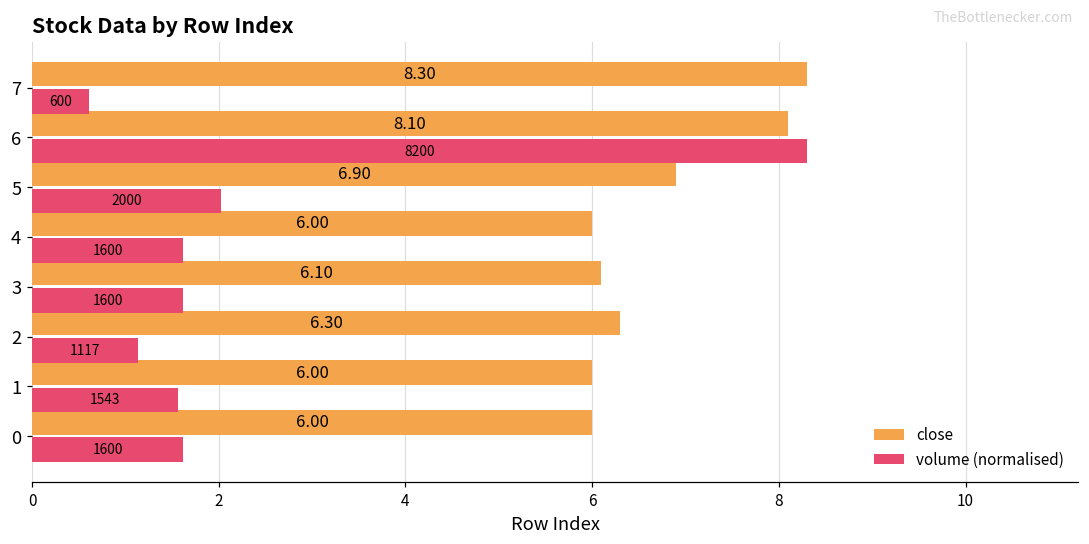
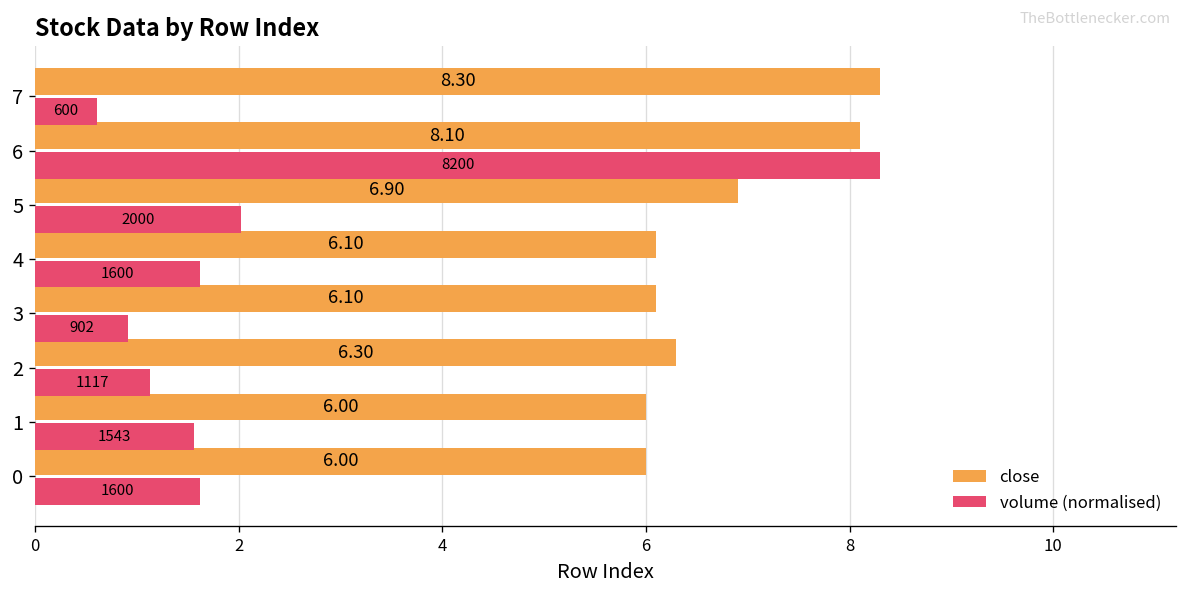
  {
    "close": {
      "7": 8.30,
      "6": 8.10,
      "5": 6.90,
-     "4": 6.00,
+     "4": 6.10,
      "3": 6.10,
      "2": 6.30,
      "1": 6.00,
      "0": 6.00
    },
    "volume (normalised)": {
-     "3": 1600
+     "3": 902
    }
  }
